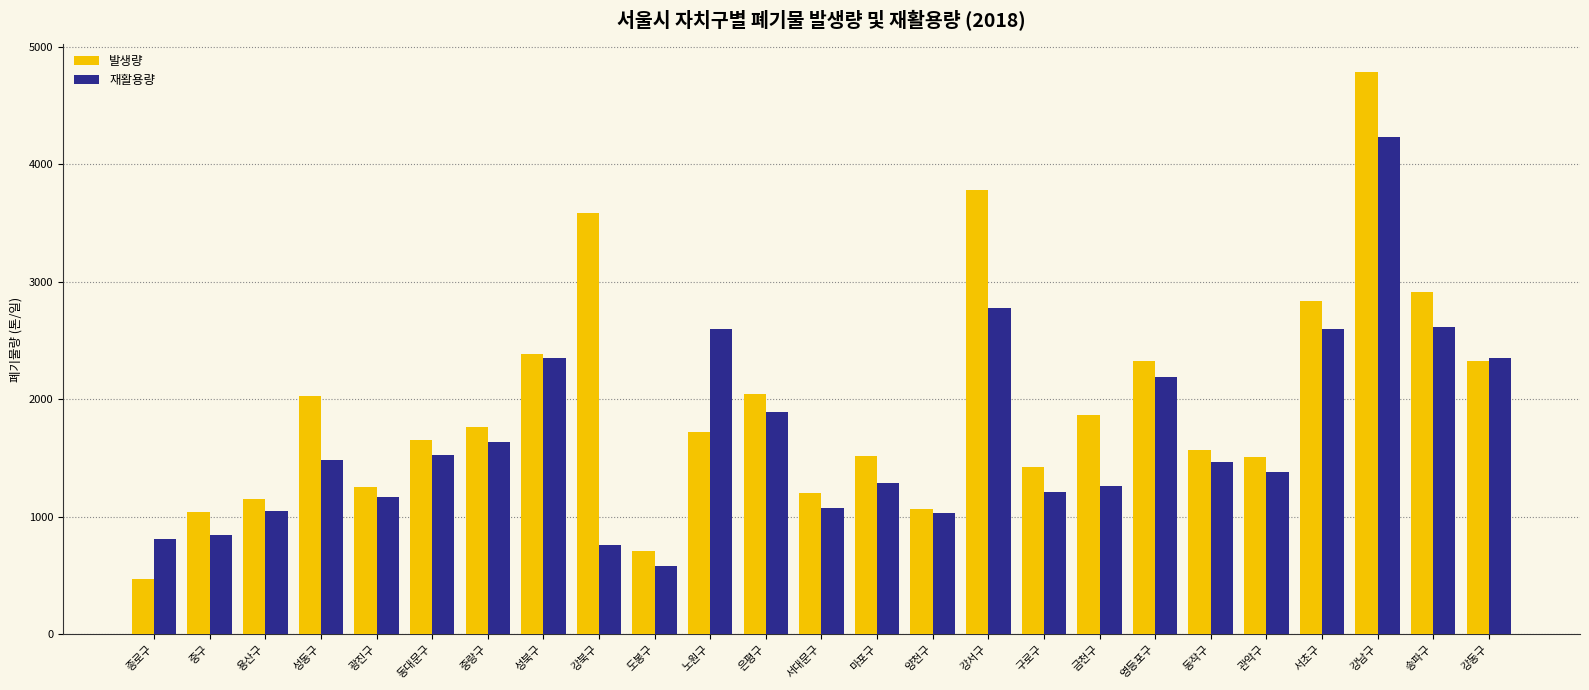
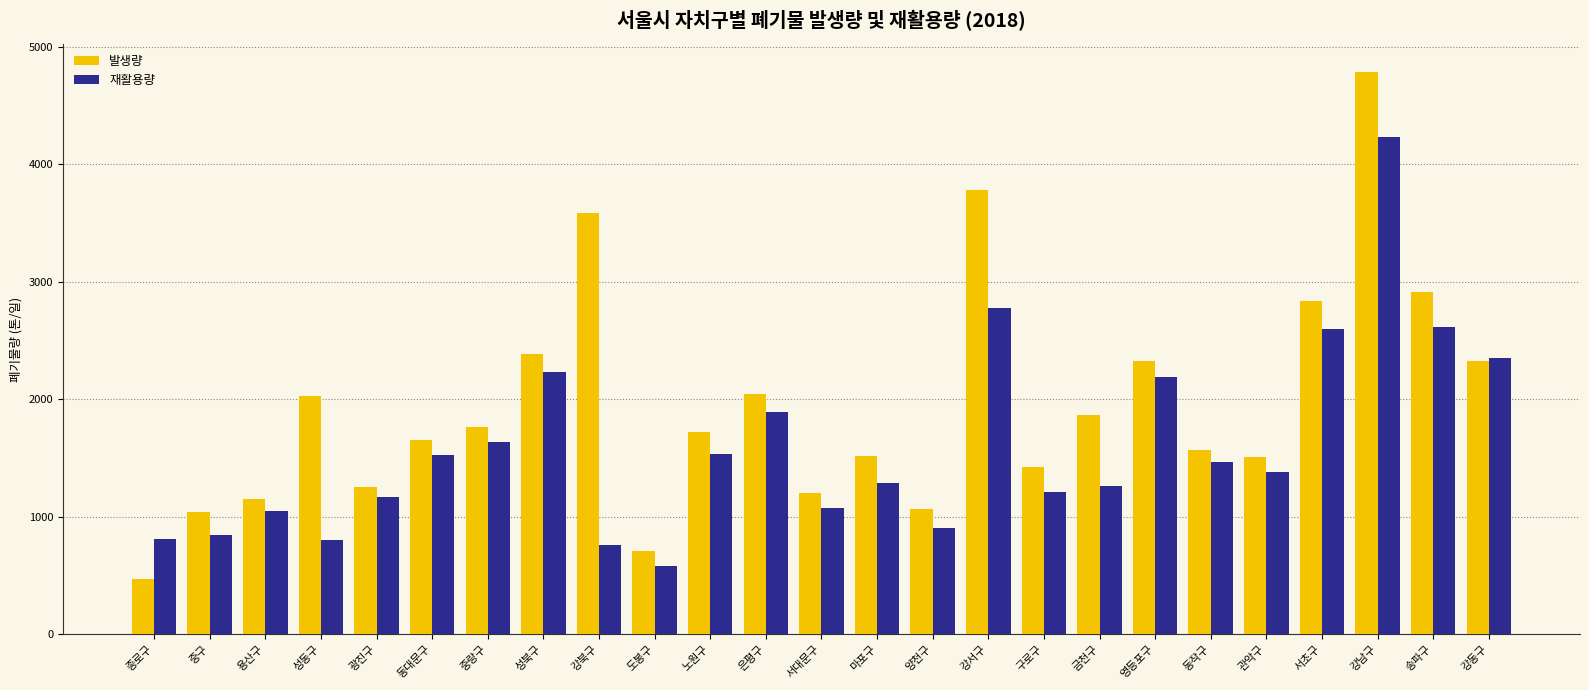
  {
    "발생량": {
      "종로구": 470,
      "중구": 1040,
      "용산구": 1160,
      "성동구": 2030,
      "광진구": 1250,
      "동대문구": 1660,
      "중랑구": 1760,
      "성북구": 2390,
      "강북구": 3580,
      "도봉구": 710,
      "노원구": 1730,
      "은평구": 2040,
      "서대문구": 1200,
      "마포구": 1520,
      "양천구": 1060,
      "강서구": 3780,
      "구로구": 1420,
      "금천구": 1870,
      "영등포구": 2320,
      "동작구": 1570,
      "관악구": 1510,
      "서초구": 2830,
      "강남구": 4790,
      "송파구": 2920,
      "강동구": 2330
    },
    "재활용량": {
      "종로구": 810,
      "중구": 850,
      "용산구": 1050,
-     "성동구": 1490,
+     "성동구": 800,
      "광진구": 1160,
      "동대문구": 1530,
      "중랑구": 1640,
-     "성북구": 2350,
+     "성북구": 2240,
      "강북구": 760,
      "도봉구": 580,
-     "노원구": 2600,
+     "노원구": 1530,
      "은평구": 1900,
      "서대문구": 1080,
      "마포구": 1290,
-     "양천구": 1030,
+     "양천구": 910,
      "강서구": 2770,
      "구로구": 1210,
      "금천구": 1260,
      "영등포구": 2190,
      "동작구": 1460,
      "관악구": 1380,
      "서초구": 2600,
      "강남구": 4240,
      "송파구": 2620,
      "강동구": 2350
    }
  }
